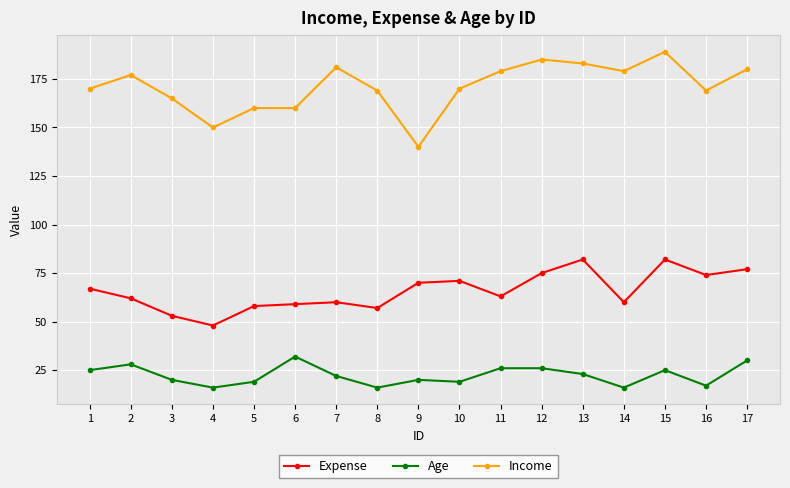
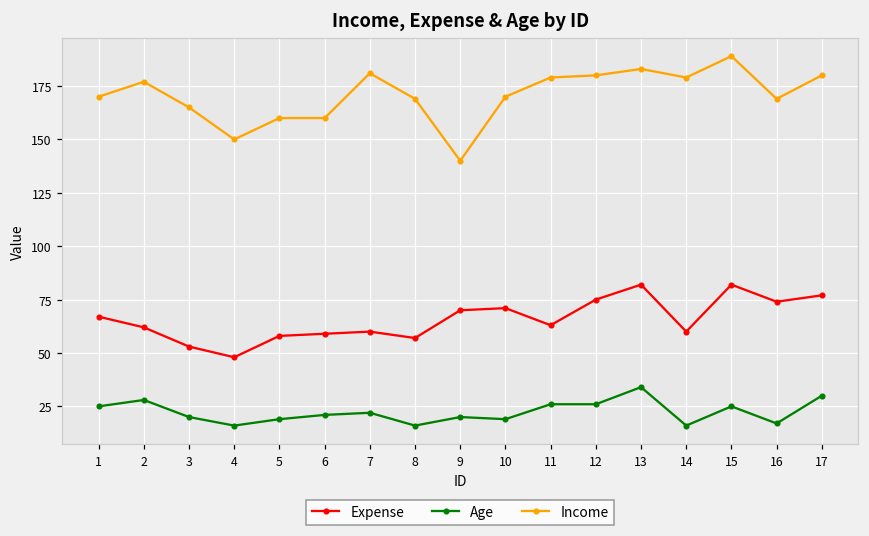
  {
    "Expense": {
      "1": 67,
      "2": 62,
      "3": 53,
      "4": 48,
      "5": 58,
      "6": 59,
      "7": 60,
      "8": 57,
      "9": 70,
      "10": 71,
      "11": 63,
      "12": 75,
      "13": 82,
      "14": 60,
      "15": 82,
      "16": 74,
      "17": 77
    },
    "Age": {
      "1": 25,
      "2": 28,
      "3": 20,
      "4": 16,
      "5": 19,
-     "6": 32,
+     "6": 21,
      "7": 22,
      "8": 16,
      "9": 20,
      "10": 19,
      "11": 26,
      "12": 26,
-     "13": 23,
+     "13": 34,
      "14": 16,
      "15": 25,
      "16": 17,
      "17": 30
    },
    "Income": {
      "1": 170,
      "2": 177,
      "3": 165,
      "4": 150,
      "5": 160,
      "6": 160,
      "7": 181,
      "8": 169,
      "9": 140,
      "10": 170,
      "11": 179,
-     "12": 185,
+     "12": 180,
      "13": 183,
      "14": 179,
      "15": 189,
      "16": 169,
      "17": 180
    }
  }
